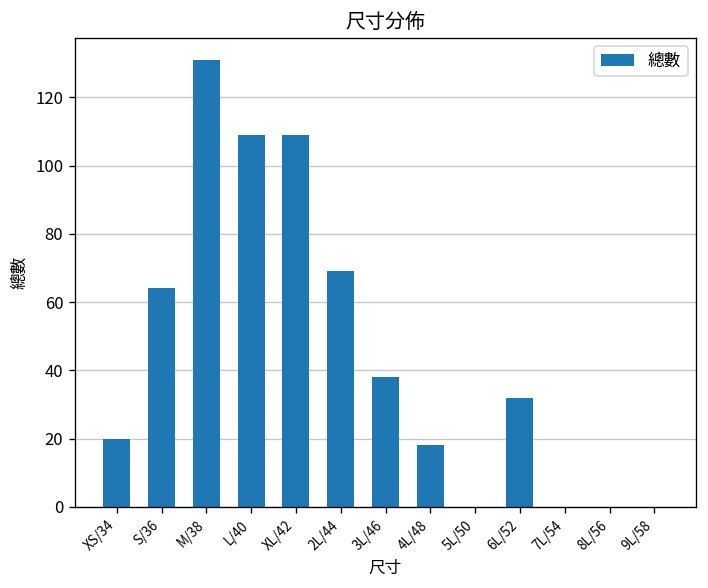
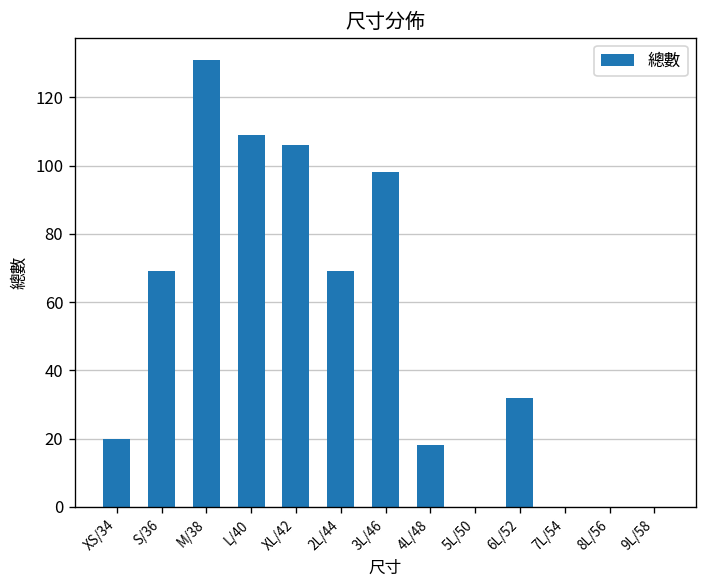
  {
    "XS/34": 20,
-   "S/36": 64,
+   "S/36": 69,
    "M/38": 131,
    "L/40": 109,
-   "XL/42": 109,
+   "XL/42": 106,
    "2L/44": 69,
-   "3L/46": 38,
+   "3L/46": 98,
    "4L/48": 18,
    "5L/50": 0,
    "6L/52": 32,
    "7L/54": 0,
    "8L/56": 0,
    "9L/58": 0
  }
